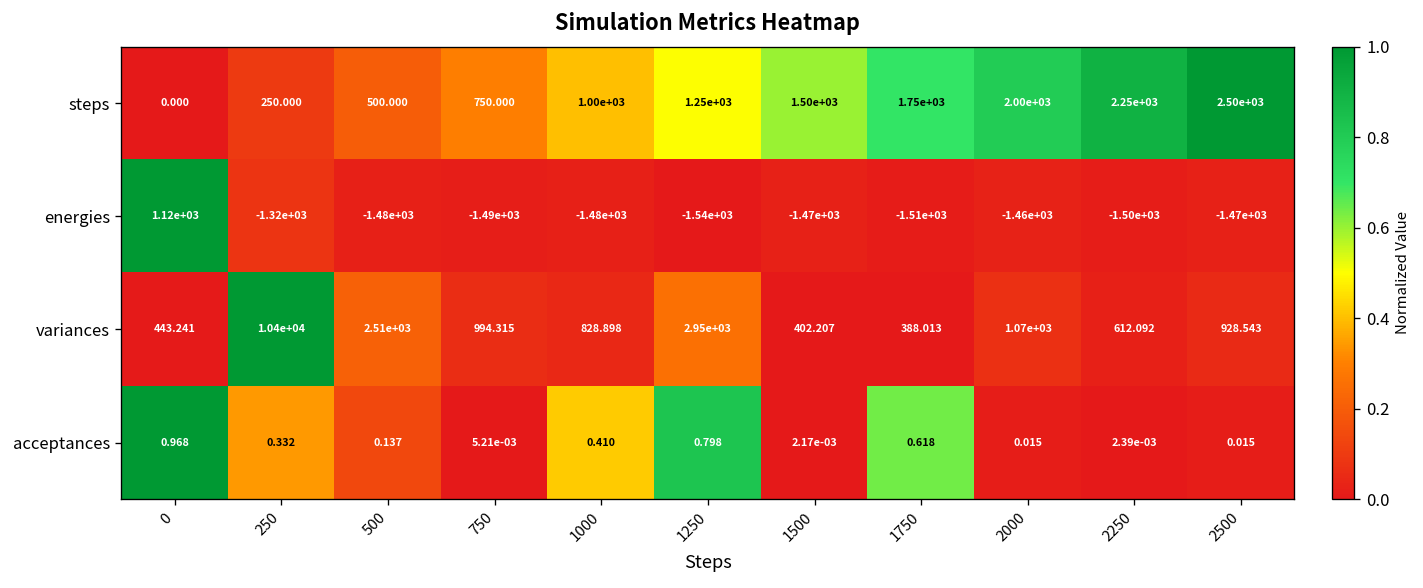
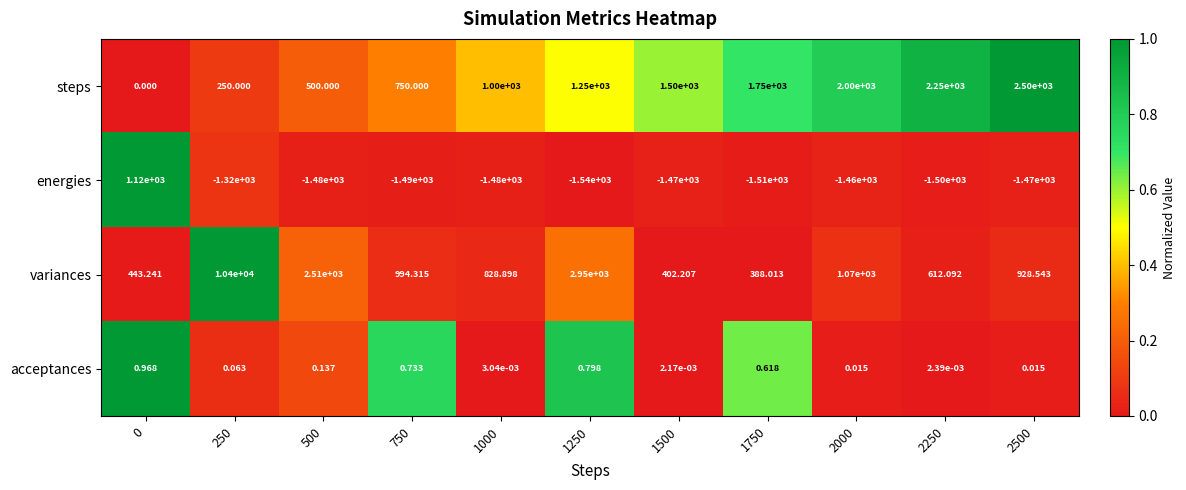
  {
    "steps": {
      "0": "0.000",
      "250": "250.000",
      "500": "500.000",
      "750": "750.000",
      "1000": "1.00e+03",
      "1250": "1.25e+03",
      "1500": "1.50e+03",
      "1750": "1.75e+03",
      "2000": "2.00e+03",
      "2250": "2.25e+03",
      "2500": "2.50e+03"
    },
    "energies": {
      "0": "1.12e+03",
      "250": "-1.32e+03",
      "500": "-1.48e+03",
      "750": "-1.49e+03",
      "1000": "-1.48e+03",
      "1250": "-1.54e+03",
      "1500": "-1.47e+03",
      "1750": "-1.51e+03",
      "2000": "-1.46e+03",
      "2250": "-1.50e+03",
      "2500": "-1.47e+03"
    },
    "variances": {
      "0": "443.241",
      "250": "1.04e+04",
      "500": "2.51e+03",
      "750": "994.315",
      "1000": "828.898",
      "1250": "2.95e+03",
      "1500": "402.207",
      "1750": "388.013",
      "2000": "1.07e+03",
      "2250": "612.092",
      "2500": "928.543"
    },
    "acceptances": {
      "0": "0.968",
-     "250": "0.332",
+     "250": "0.063",
      "500": "0.137",
-     "750": "5.21e-03",
-     "1000": "0.410",
+     "750": "0.733",
+     "1000": "3.04e-03",
      "1250": "0.798",
      "1500": "2.17e-03",
      "1750": "0.618",
      "2000": "0.015",
      "2250": "2.39e-03",
      "2500": "0.015"
    }
  }
